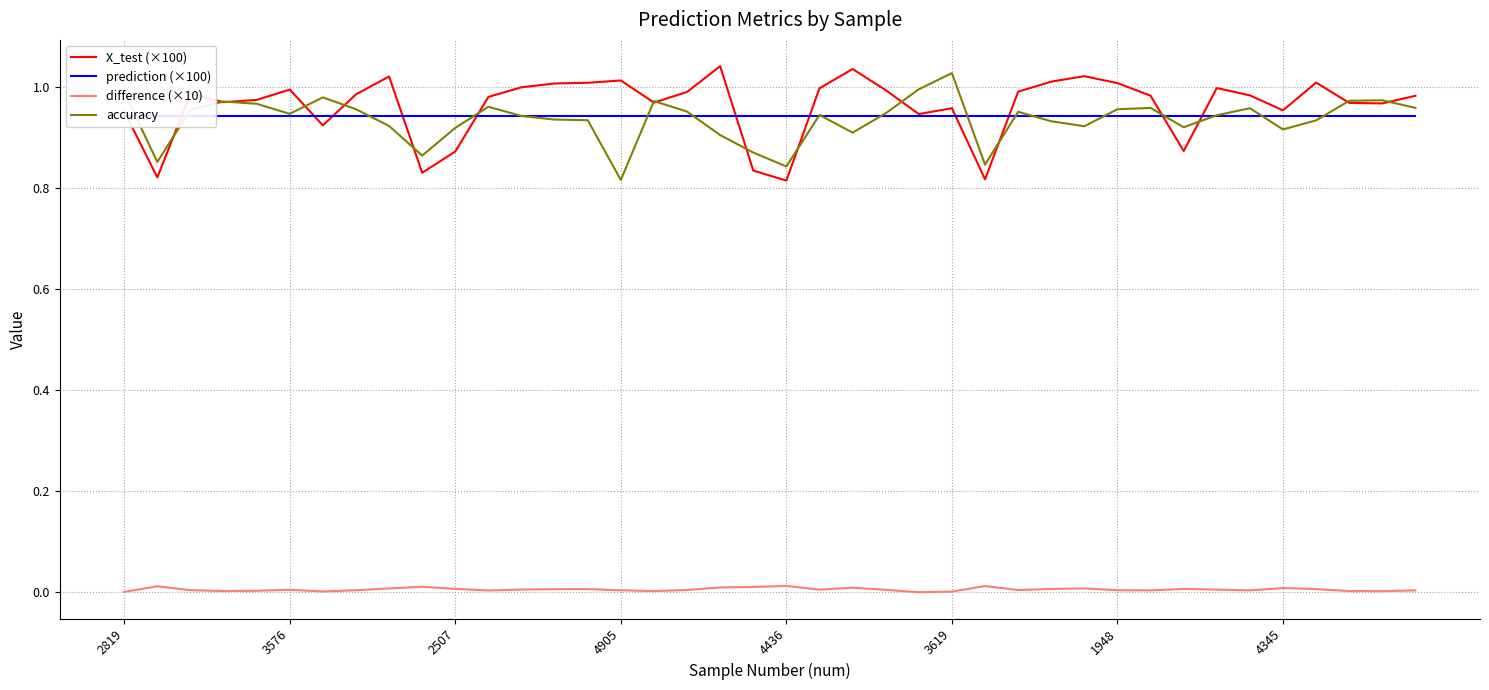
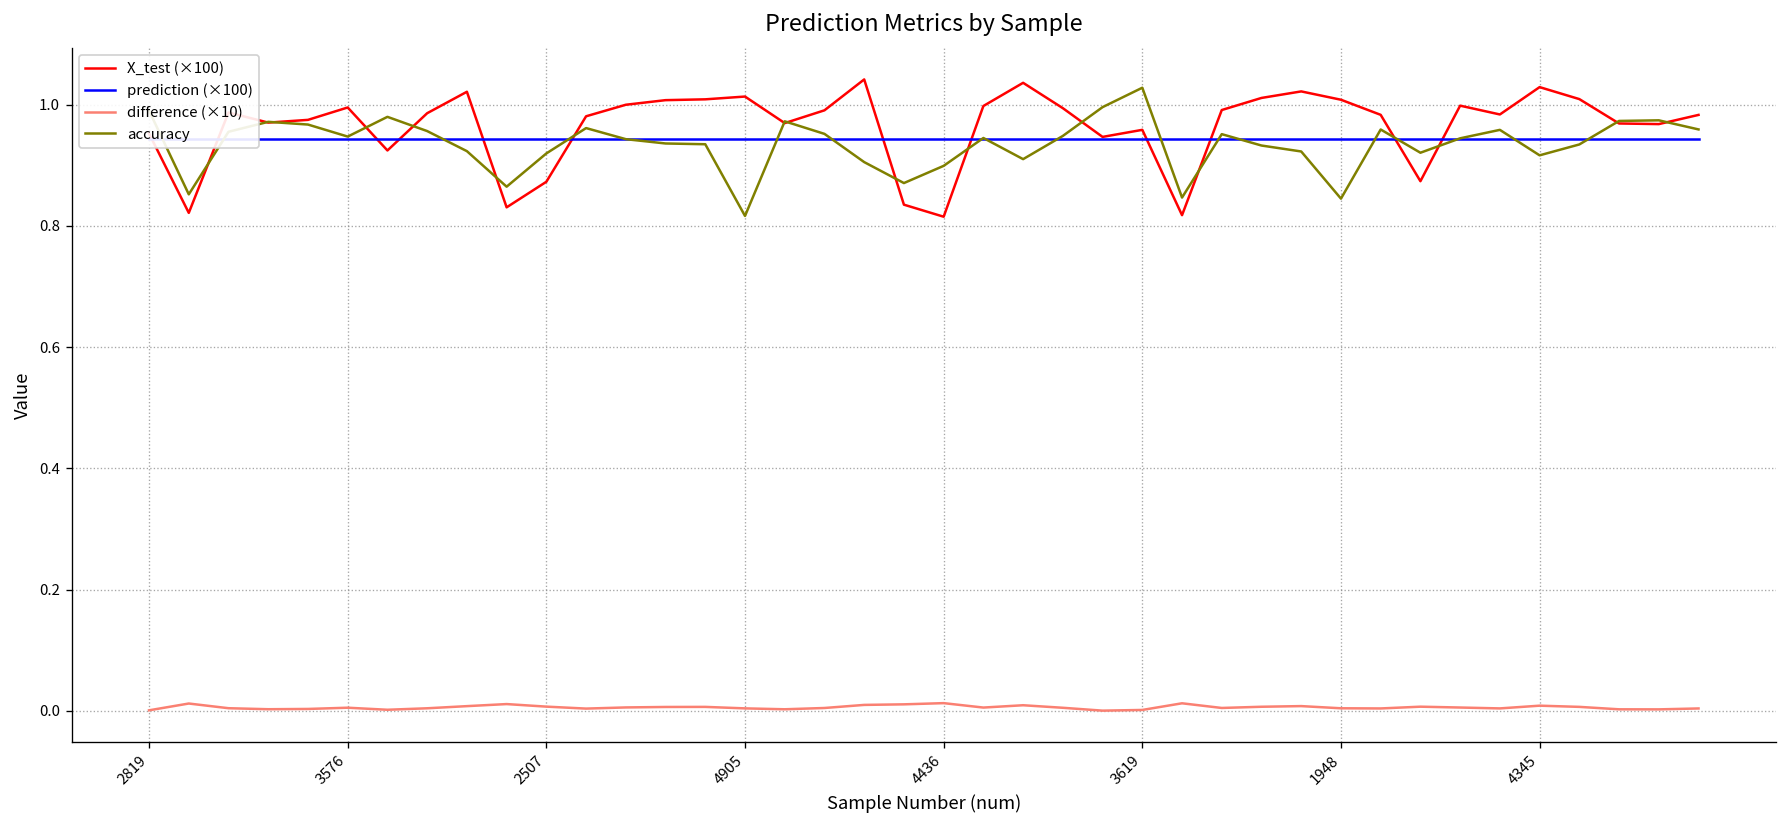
  {
    "X_test (×100)": {
      "3576": 1.00,
      "2507": 0.87,
      "4905": 1.01,
      "4436": 0.82,
      "3619": 0.96,
      "1948": 1.01,
-     "4345": 0.95
+     "4345": 1.03
    },
    "prediction (×100)": {
      "2507": 0.94,
      "4905": 0.94,
      "4436": 0.94,
      "3619": 0.94,
      "1948": 0.94,
      "4345": 0.94
    },
    "difference (×10)": {
      "2819": 0.00,
      "3576": 0.01,
      "2507": 0.01,
      "4905": 0.00,
      "4436": 0.01,
      "3619": 0.00,
      "1948": 0.00,
      "4345": 0.01
    },
    "accuracy": {
      "2507": 0.92,
      "4905": 0.82,
-     "4436": 0.84,
+     "4436": 0.90,
      "3619": 1.03,
-     "1948": 0.96,
+     "1948": 0.85,
      "4345": 0.92
    }
  }
